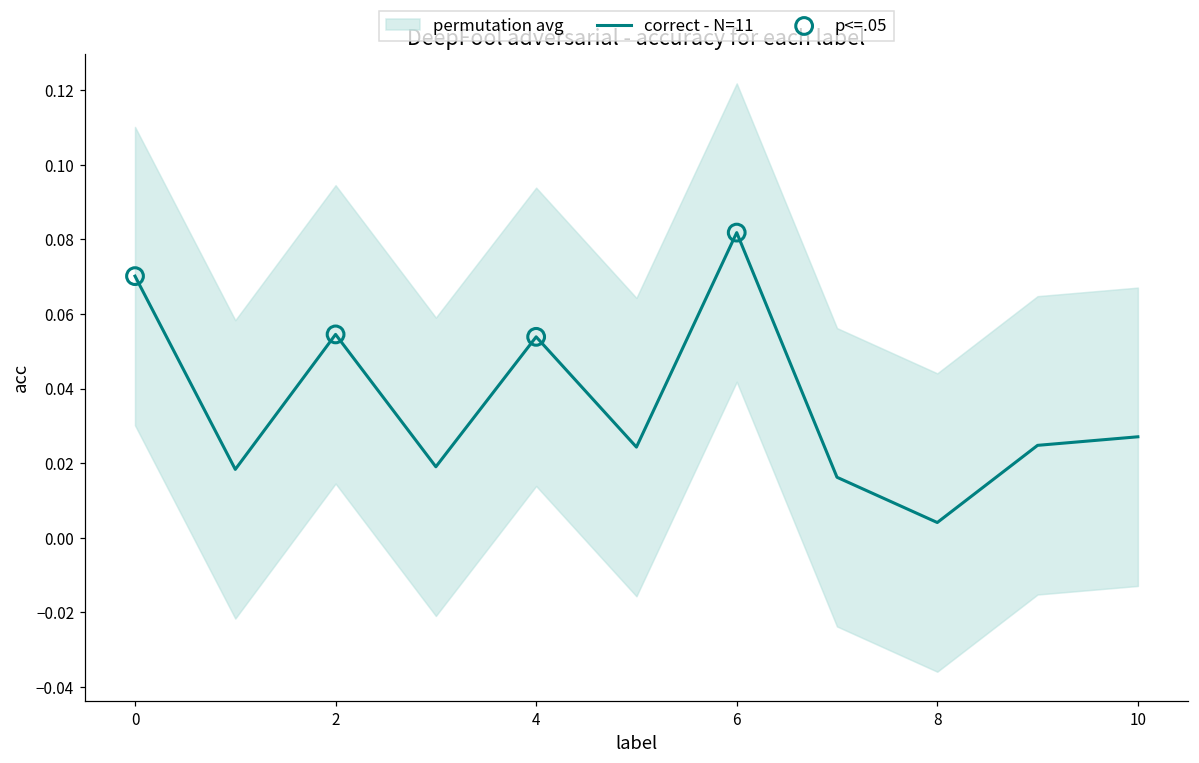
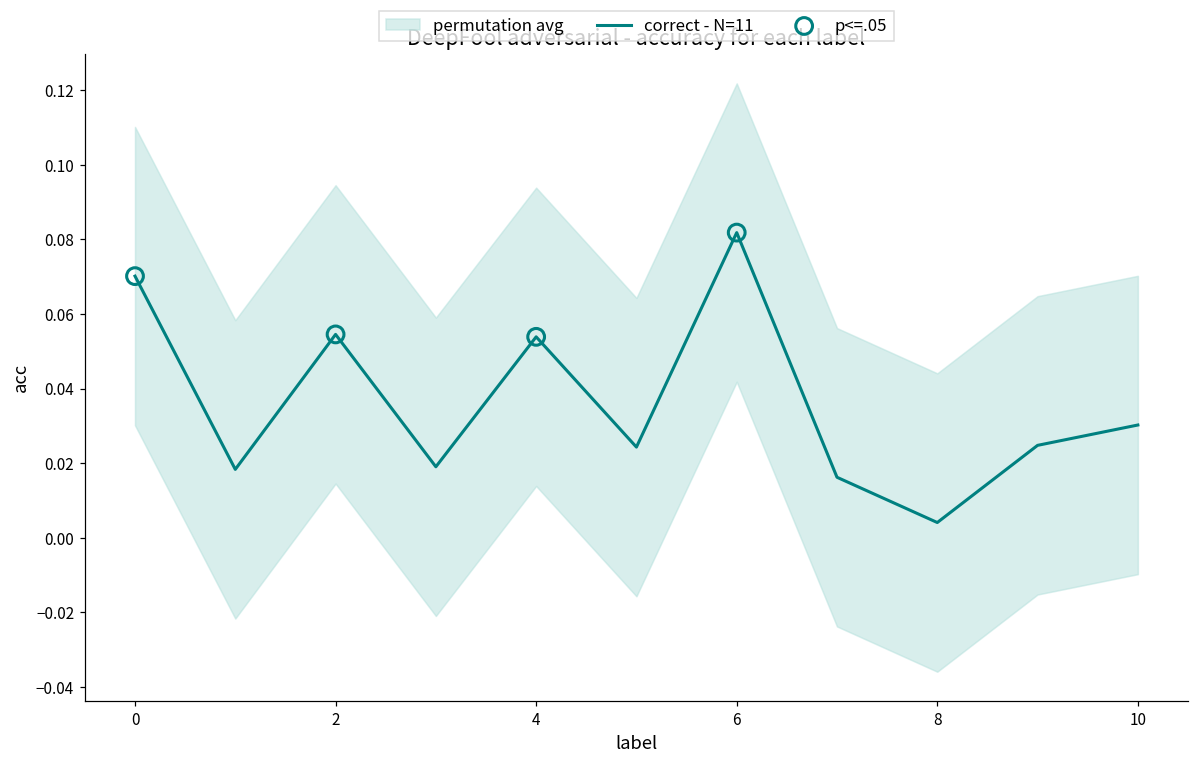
  {
    "correct - N=11": {
      "8": 0.004,
-     "10": 0.027
+     "10": 0.030
    }
  }
